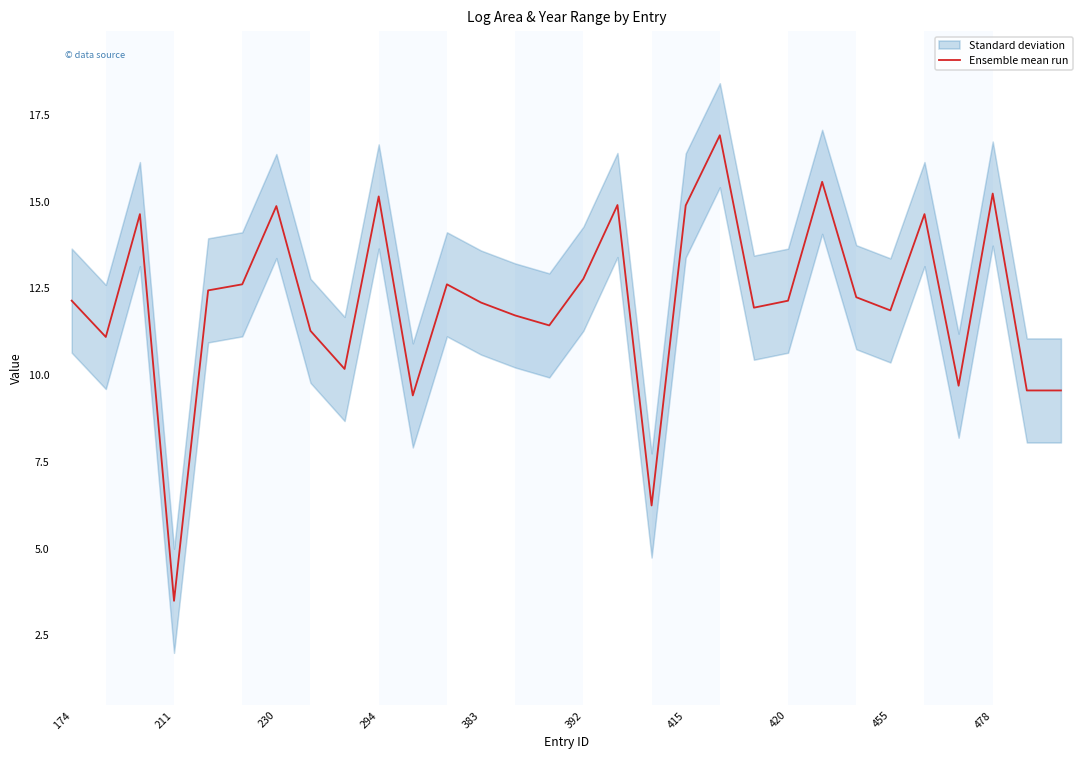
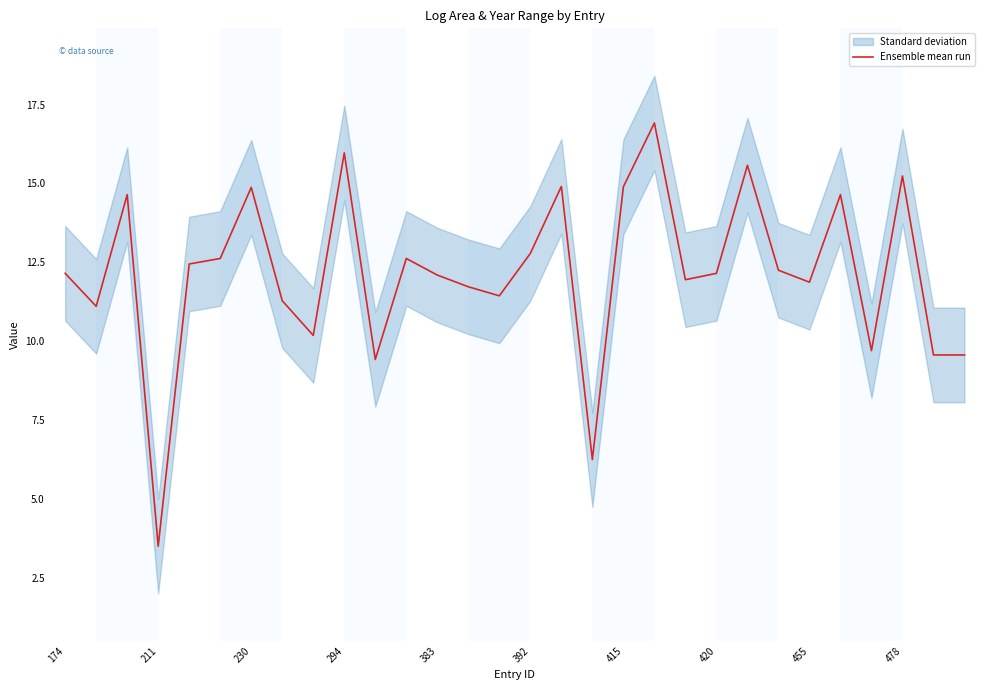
  {
    "Ensemble mean run": {
      "174": 12.1,
      "211": 3.5,
      "230": 14.9,
-     "294": 15.2,
+     "294": 16.0,
      "383": 12.1,
      "392": 12.8,
      "415": 14.9,
      "420": 12.1,
      "455": 11.9,
      "478": 15.2
    }
  }
